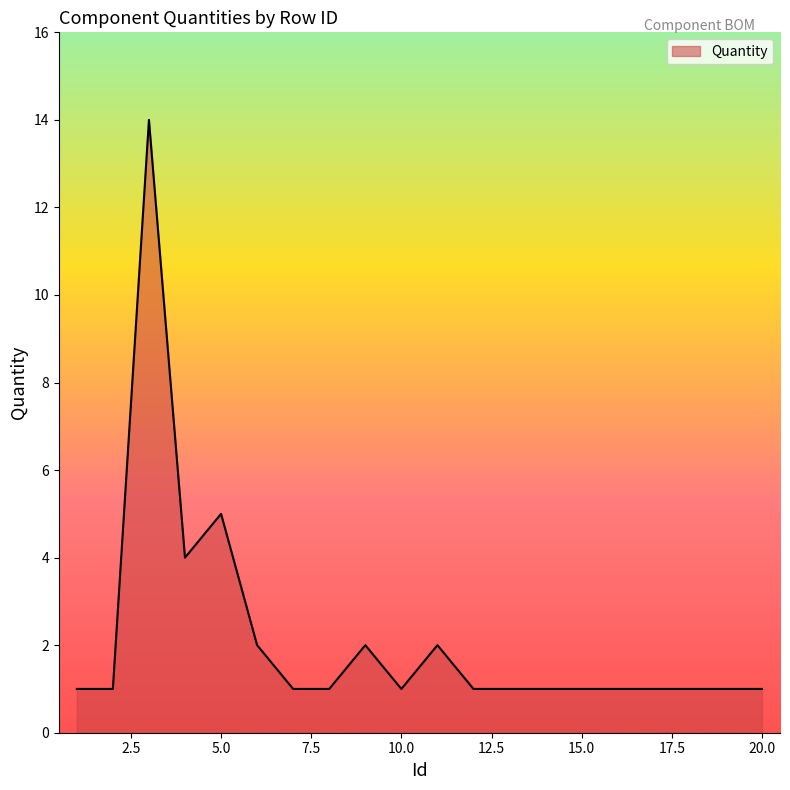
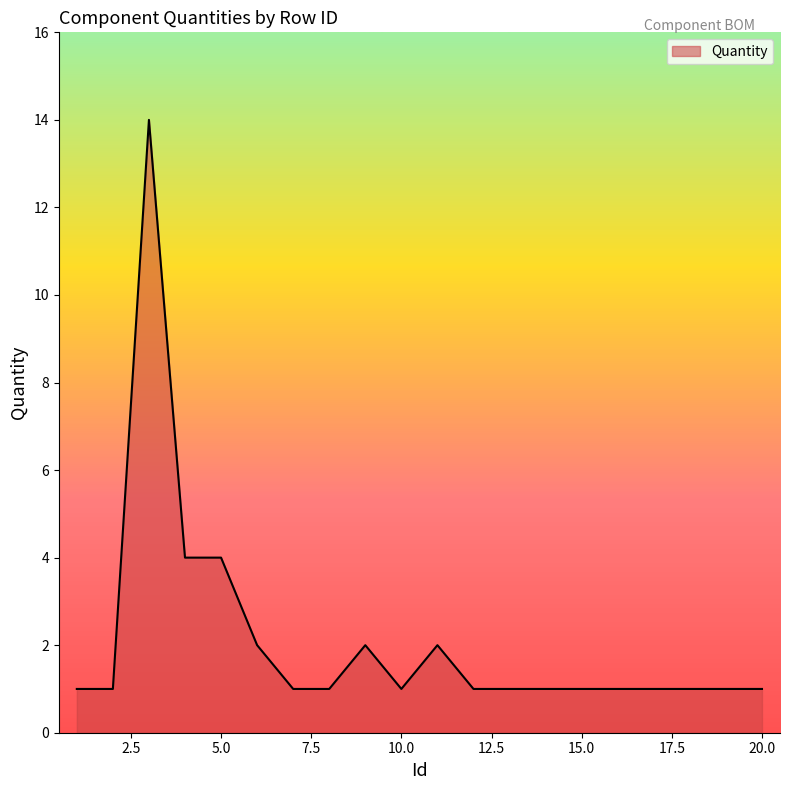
  {
-   "5.0": 5,
+   "5.0": 4,
    "10.0": 1,
    "15.0": 1,
    "20.0": 1
  }
